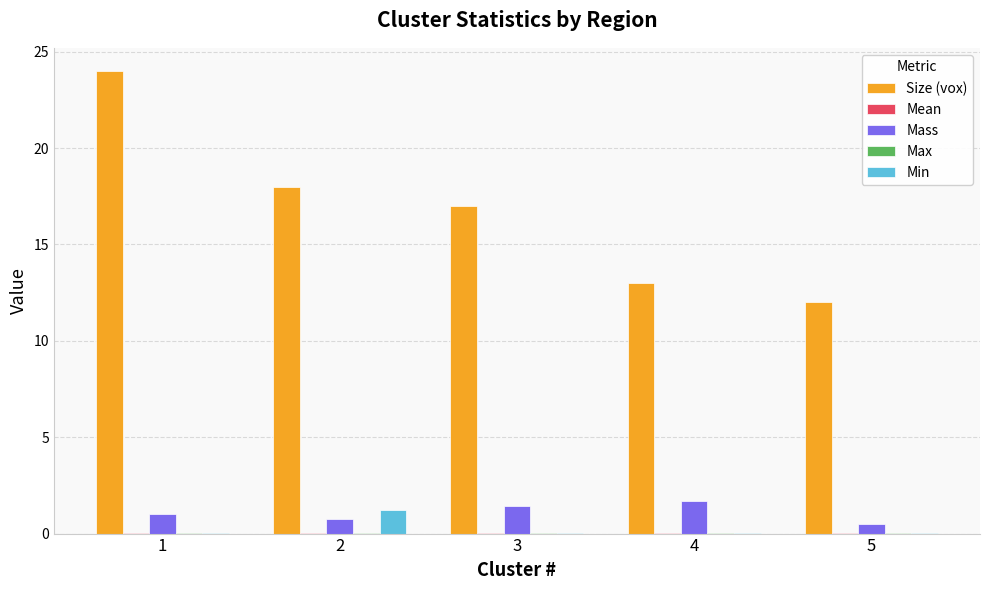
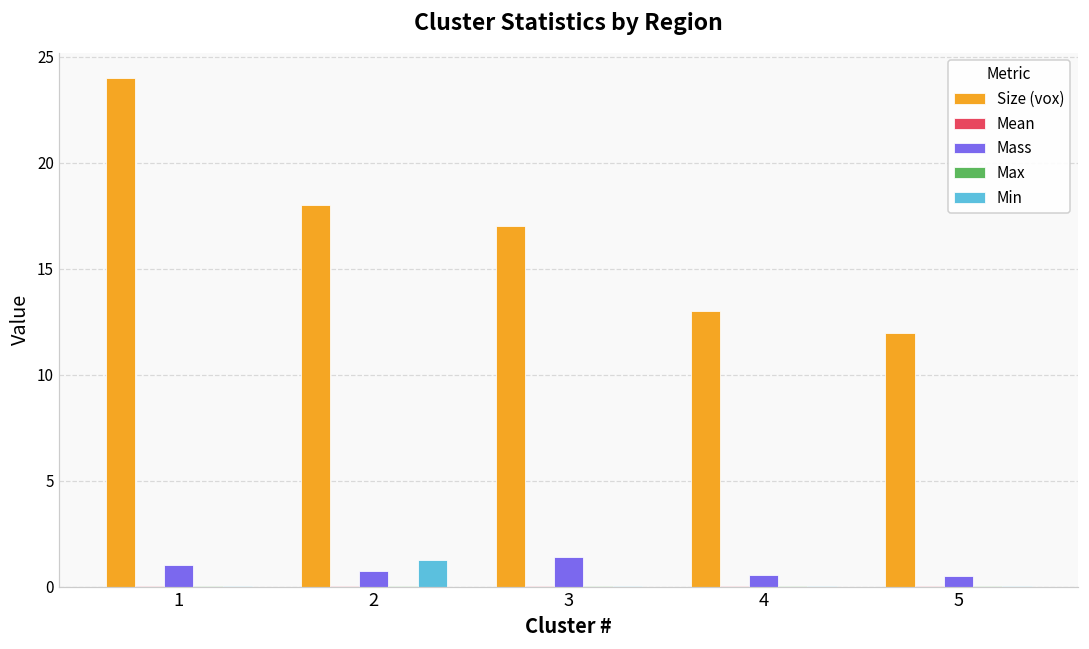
  {
    "Size (vox)": {
      "1": 24.0,
      "2": 18.0,
      "3": 17.0,
      "4": 13.0,
      "5": 12.0
    },
    "Mass": {
      "1": 1.0,
      "2": 0.8,
      "3": 1.4,
-     "4": 1.7,
+     "4": 0.5,
      "5": 0.5
    },
    "Min": {
      "2": 1.2
    }
  }
